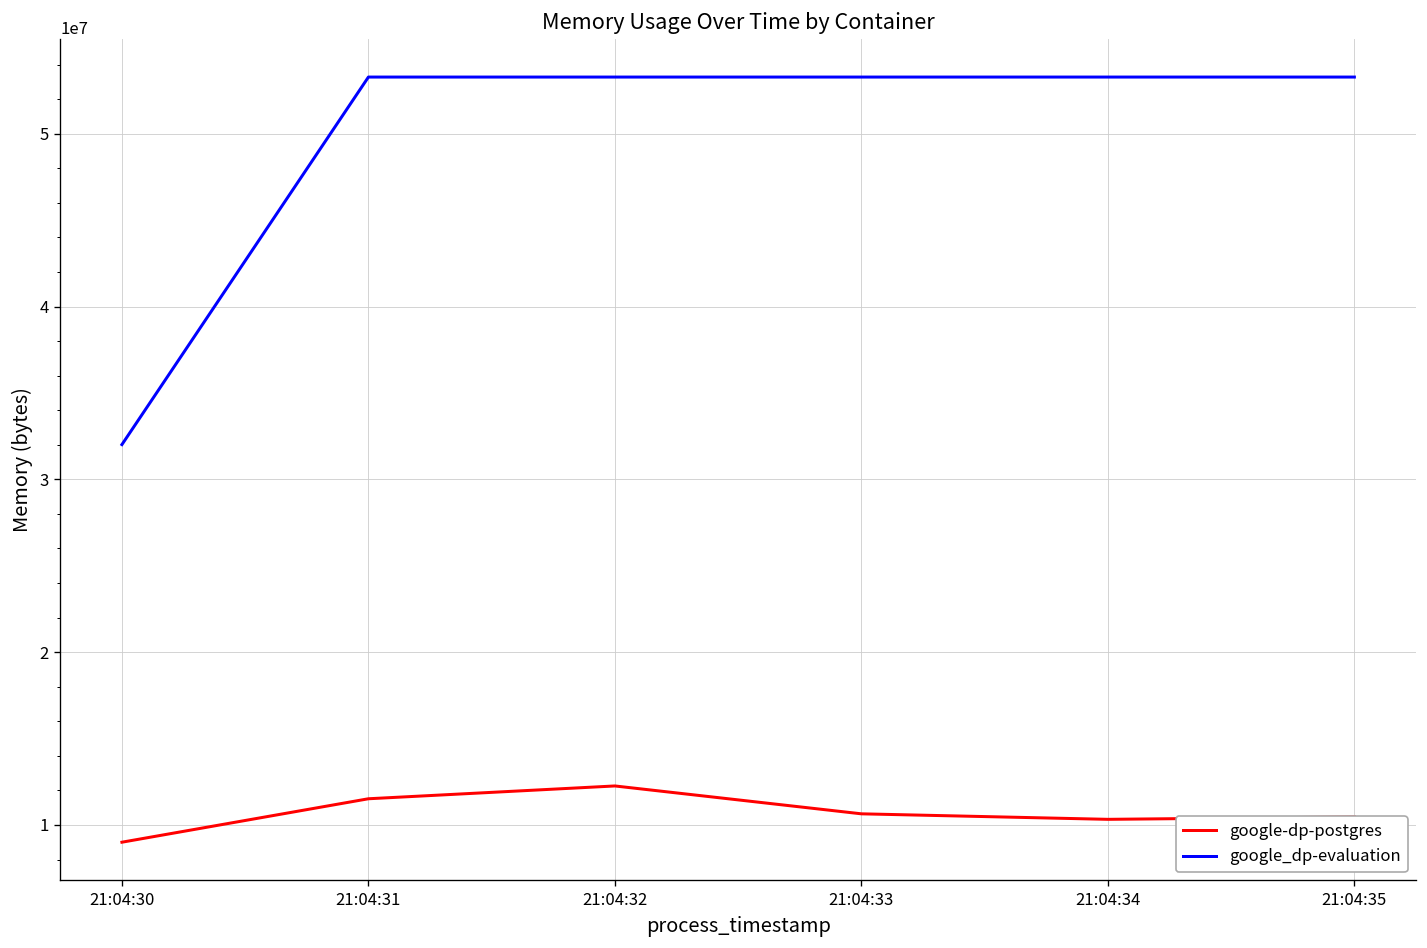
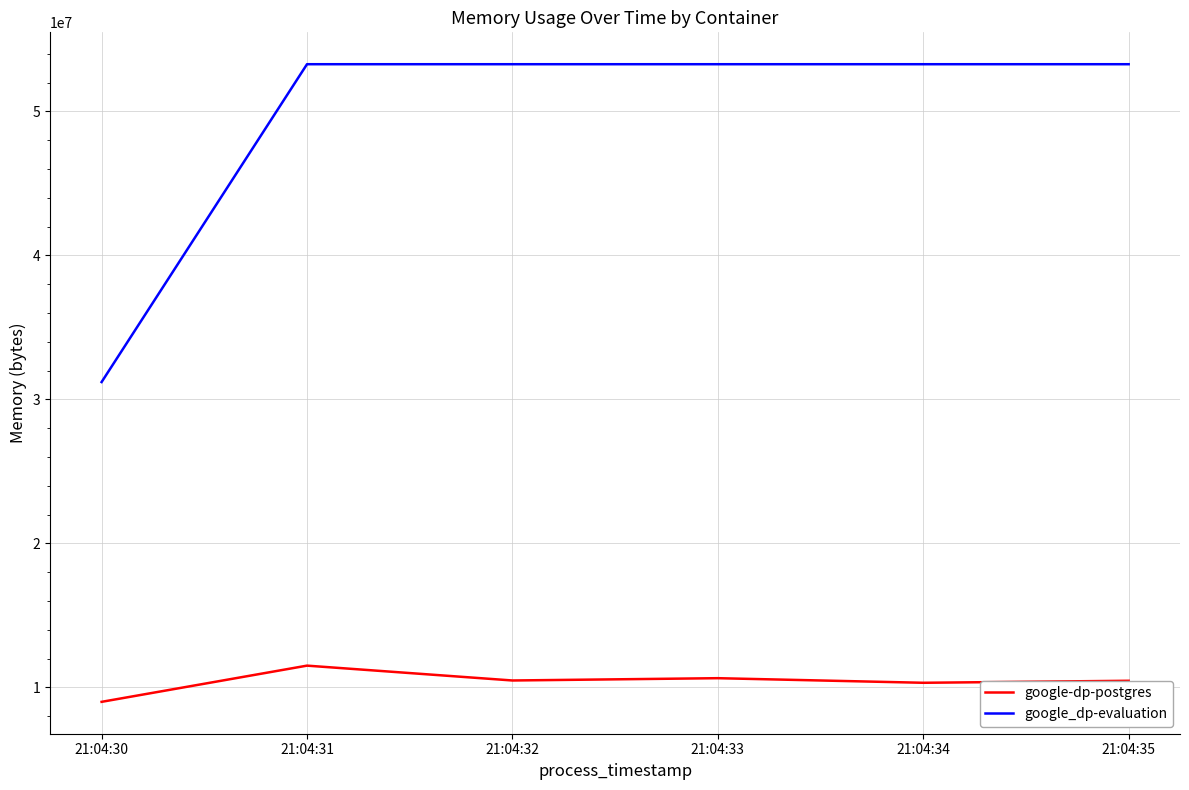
  {
    "google-dp-postgres": {
      "21:04:30": 9000000,
      "21:04:31": 11500000,
-     "21:04:32": 12300000,
+     "21:04:32": 10500000,
      "21:04:33": 10600000,
      "21:04:34": 10300000
    },
    "google_dp-evaluation": {
-     "21:04:30": 32000000,
+     "21:04:30": 31200000,
      "21:04:31": 53300000,
      "21:04:32": 53300000,
      "21:04:33": 53300000,
      "21:04:34": 53300000,
      "21:04:35": 53300000
    }
  }
